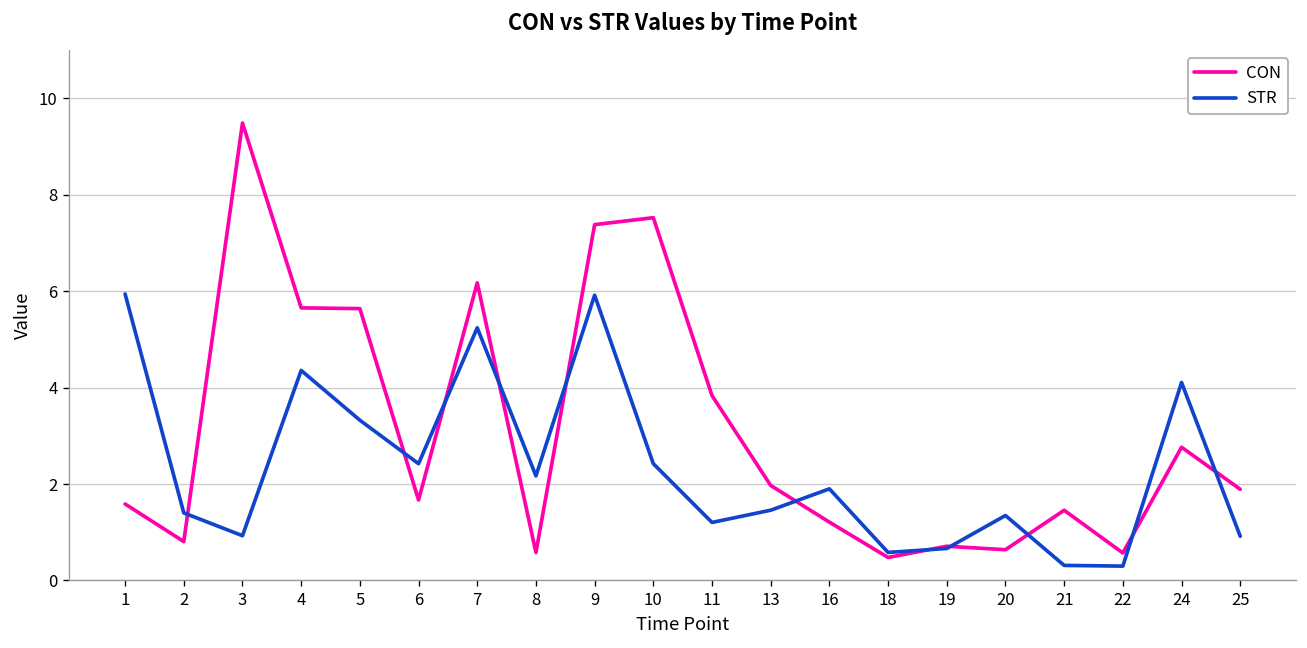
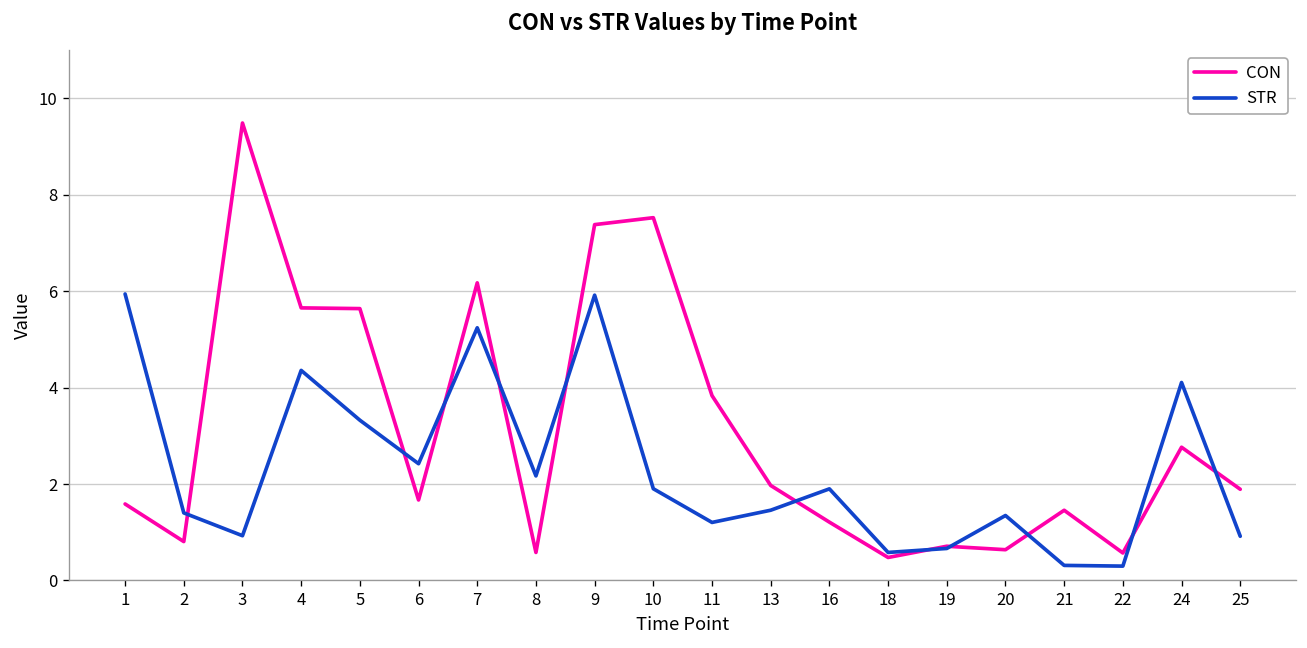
  {
    "CON": {
      "1": 1.6,
      "2": 0.8,
      "3": 9.5,
      "4": 5.7,
      "5": 5.6,
      "6": 1.7,
      "7": 6.2,
      "8": 0.6,
      "9": 7.4,
      "10": 7.5,
      "11": 3.8,
      "13": 2.0,
      "16": 1.2,
      "18": 0.5,
      "20": 0.6,
      "21": 1.5,
      "22": 0.6,
      "24": 2.8,
      "25": 1.9
    },
    "STR": {
      "1": 5.9,
      "2": 1.4,
      "3": 0.9,
      "4": 4.4,
      "5": 3.3,
      "6": 2.4,
      "7": 5.2,
      "8": 2.2,
      "9": 5.9,
-     "10": 2.4,
+     "10": 1.9,
      "11": 1.2,
      "13": 1.5,
      "16": 1.9,
      "18": 0.6,
      "20": 1.3,
      "21": 0.3,
      "22": 0.3,
      "24": 4.1,
      "25": 0.9
    }
  }
